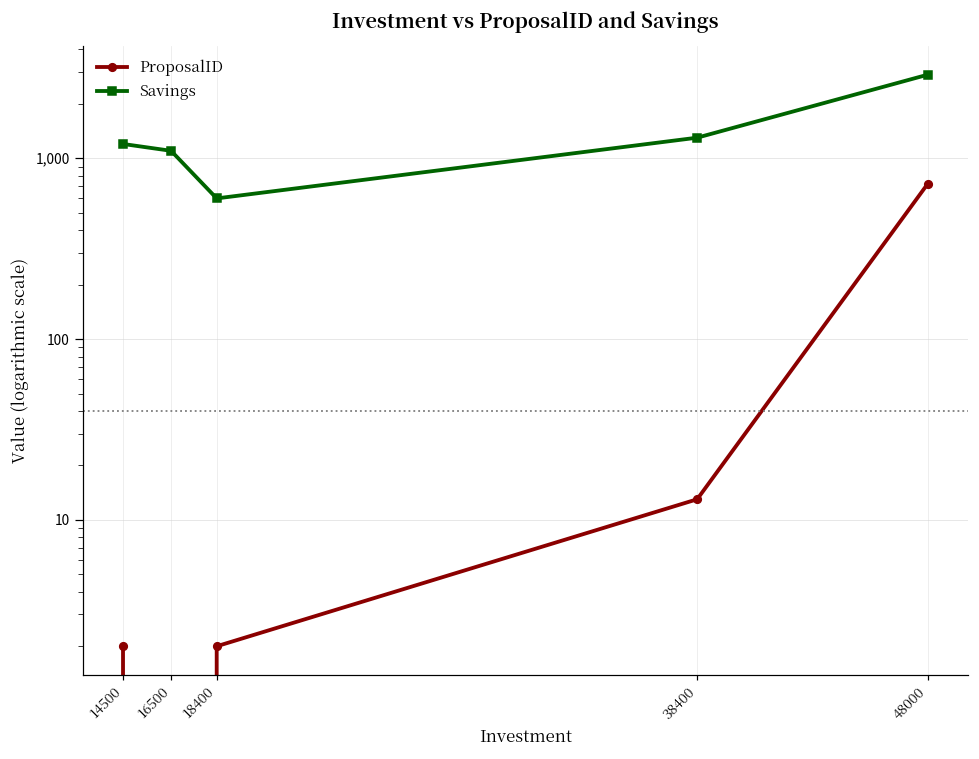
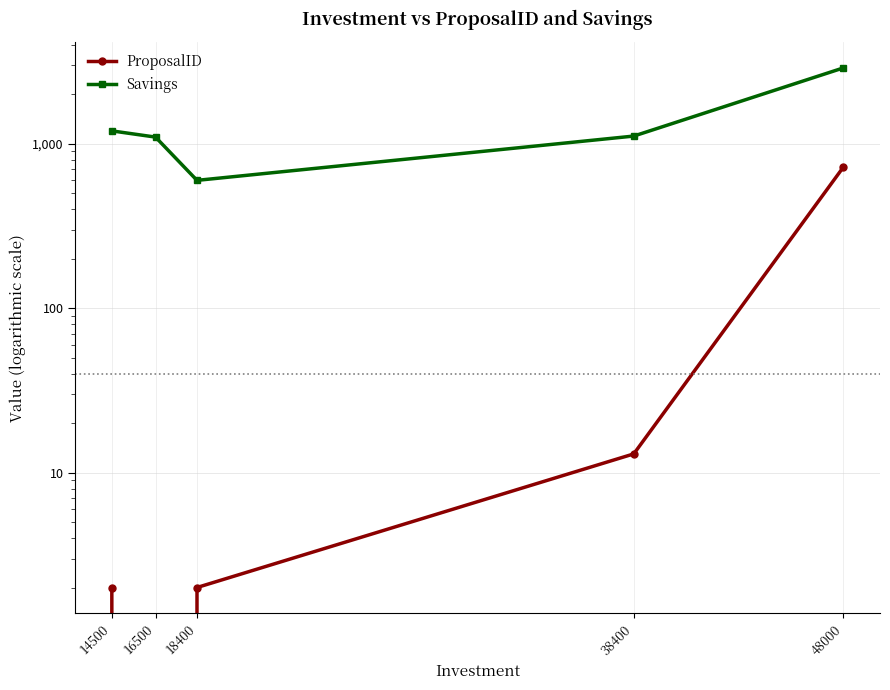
  {
    "ProposalID": {
      "14500": "2",
      "18400": "2",
      "38400": "13",
      "48000": "700"
    },
    "Savings": {
      "14500": "1,200",
      "16500": "1,100",
      "18400": "600",
-     "38400": "1,300",
+     "38400": "1,100",
      "48000": "2,900"
    }
  }
